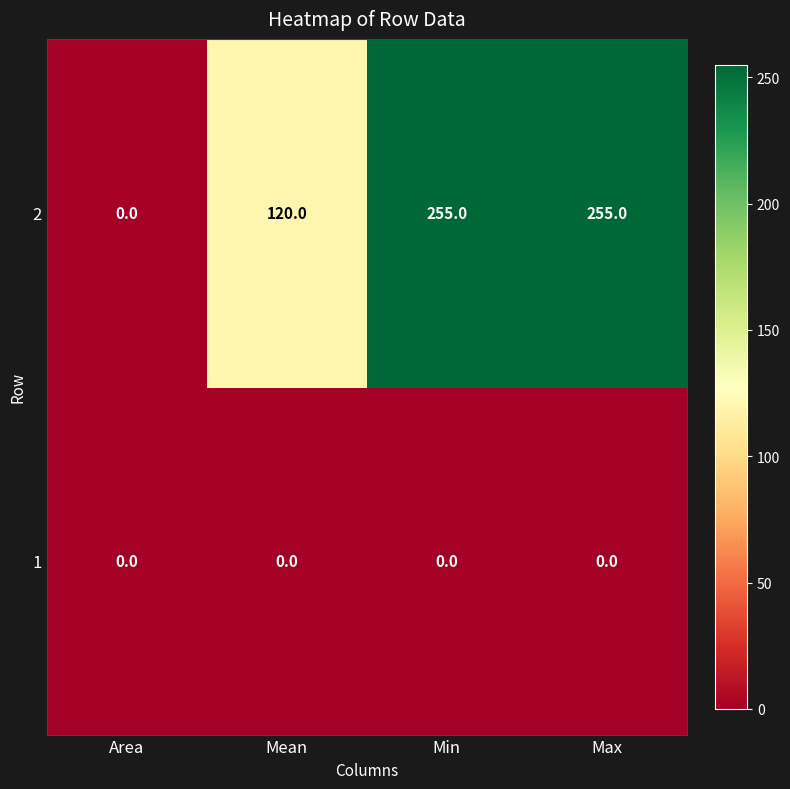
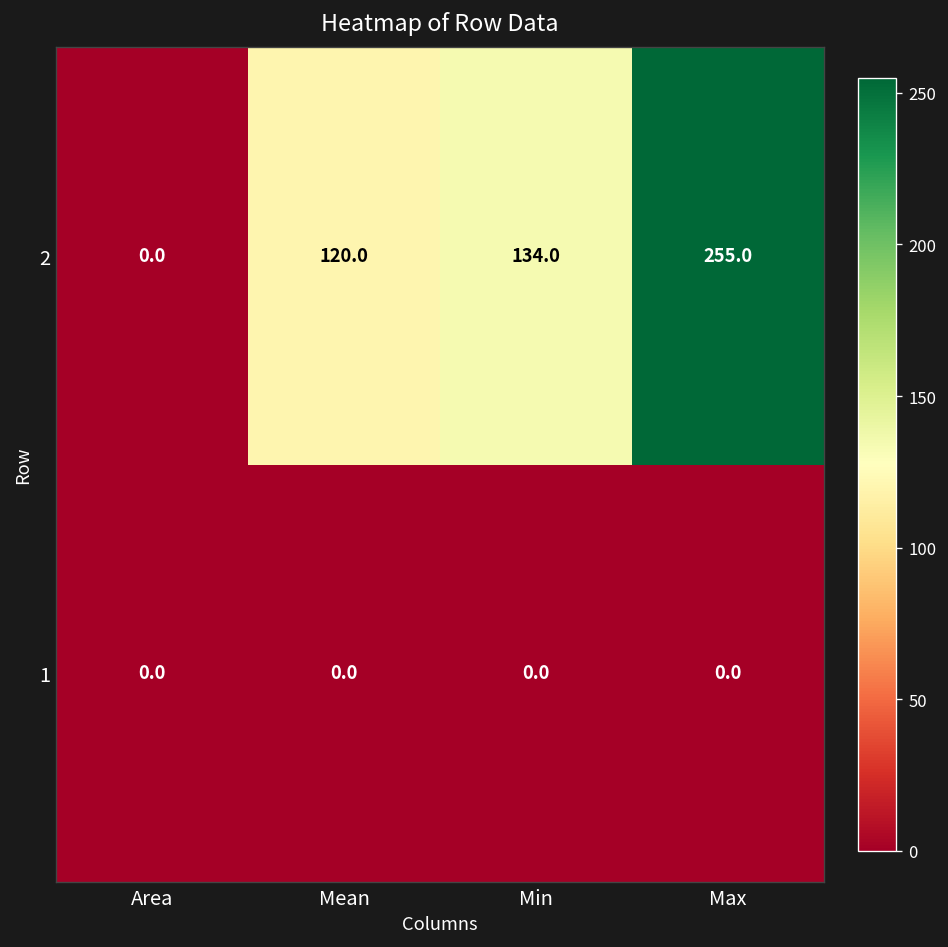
  {
    "2": {
      "Area": 0.0,
      "Mean": 120.0,
-     "Min": 255.0,
+     "Min": 134.0,
      "Max": 255.0
    },
    "1": {
      "Area": 0.0,
      "Mean": 0.0,
      "Min": 0.0,
      "Max": 0.0
    }
  }
